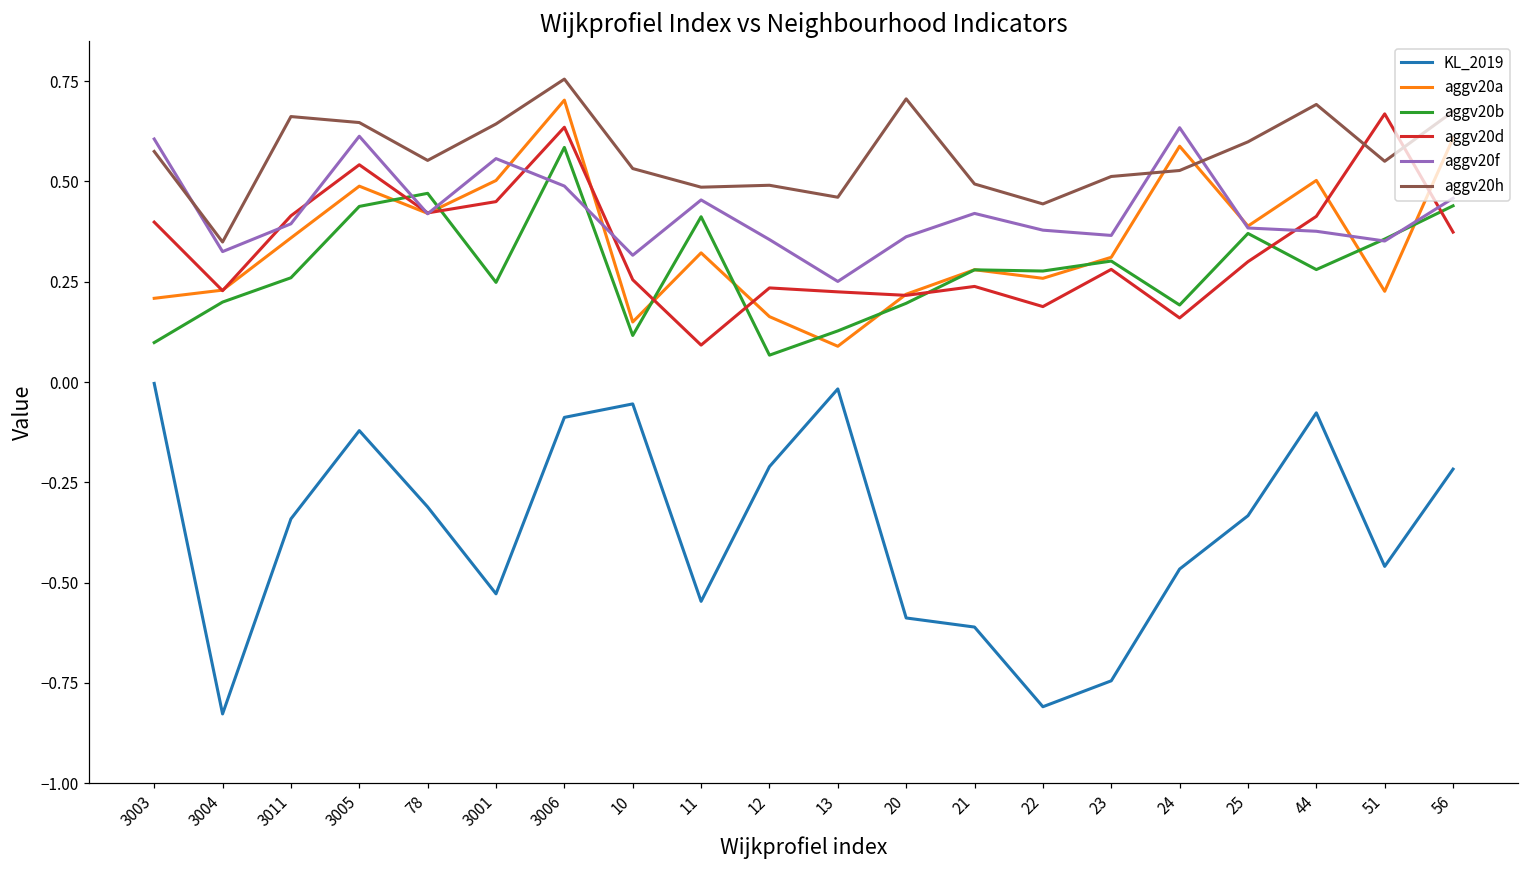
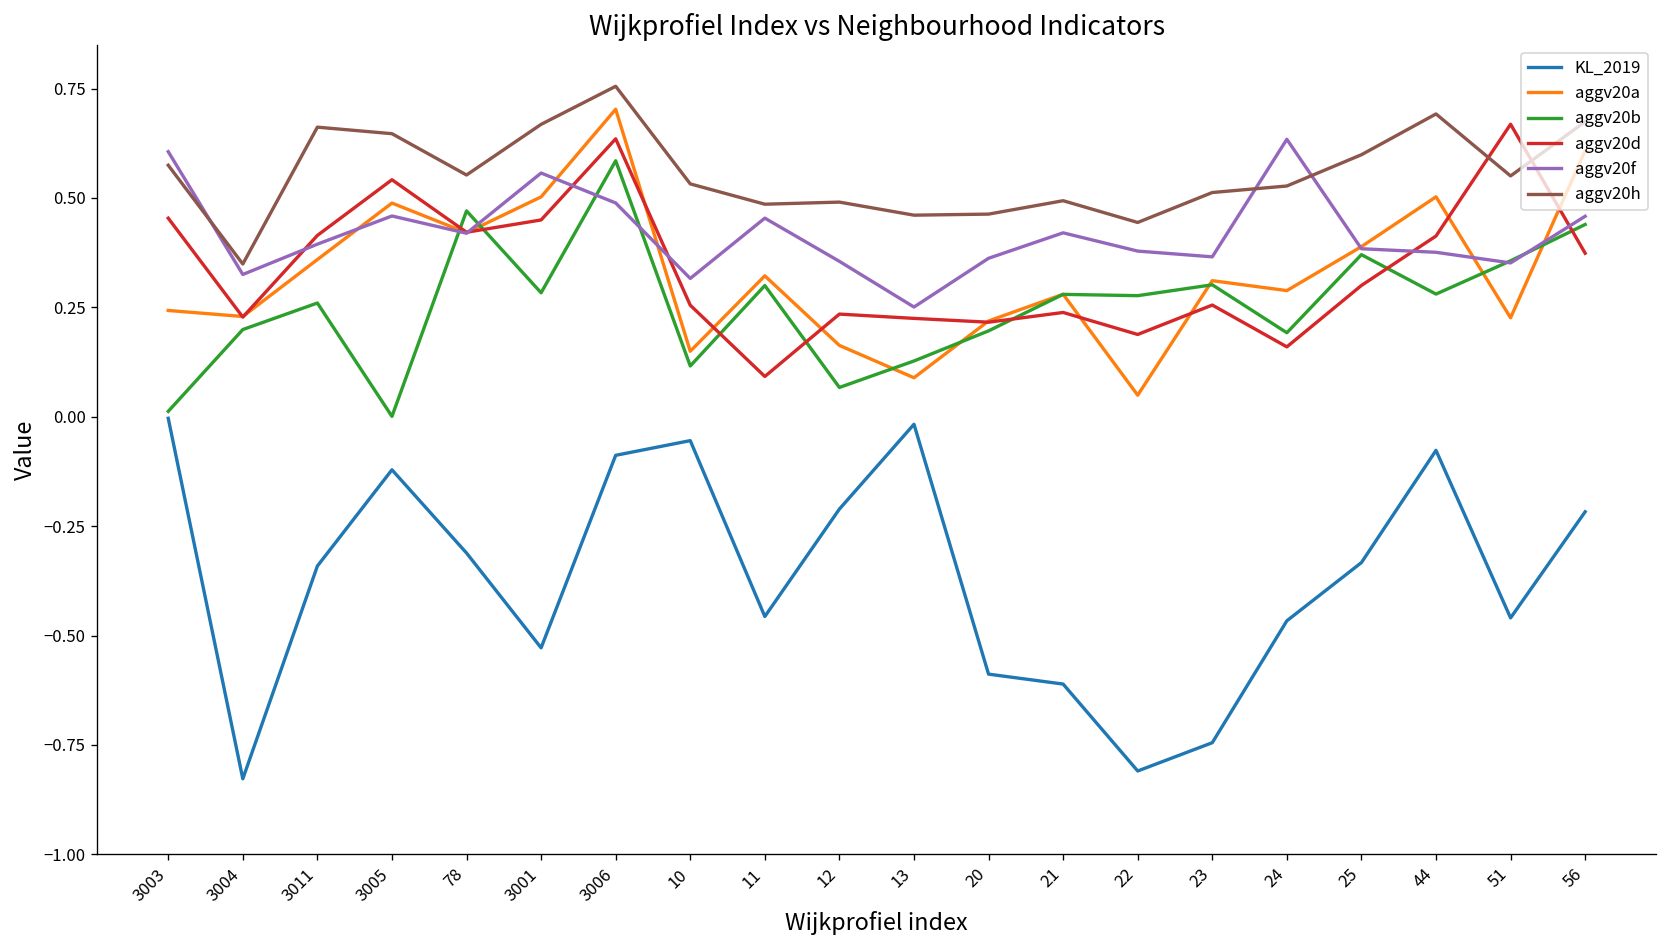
  {
    "KL_2019": {
      "3003": 0.00,
      "3004": -0.83,
      "3011": -0.34,
      "3005": -0.12,
      "78": -0.31,
      "3001": -0.53,
      "3006": -0.09,
      "10": -0.05,
-     "11": -0.55,
+     "11": -0.46,
      "12": -0.21,
      "13": -0.02,
      "20": -0.59,
      "21": -0.61,
      "22": -0.81,
      "23": -0.74,
      "24": -0.47,
      "25": -0.33,
      "44": -0.08,
      "51": -0.46,
      "56": -0.22
    },
    "aggv20a": {
-     "3003": 0.21,
+     "3003": 0.24,
      "3011": 0.36,
      "3005": 0.49,
      "3001": 0.50,
      "3006": 0.70,
      "10": 0.15,
      "11": 0.32,
      "12": 0.16,
      "13": 0.09,
-     "22": 0.26,
+     "22": 0.05,
      "23": 0.31,
-     "24": 0.59,
+     "24": 0.29,
      "44": 0.50,
      "51": 0.23
    },
    "aggv20b": {
-     "3003": 0.10,
+     "3003": 0.01,
      "3004": 0.20,
      "3011": 0.26,
-     "3005": 0.44,
+     "3005": 0.00,
      "78": 0.47,
-     "3001": 0.25,
+     "3001": 0.28,
      "3006": 0.58,
      "10": 0.12,
-     "11": 0.41,
+     "11": 0.30,
      "12": 0.07,
      "13": 0.13,
      "20": 0.20,
      "22": 0.28,
      "23": 0.30,
      "24": 0.19,
      "25": 0.37,
      "44": 0.28,
      "56": 0.44
    },
    "aggv20d": {
-     "3003": 0.40,
+     "3003": 0.45,
      "3011": 0.41,
      "3005": 0.54,
      "3001": 0.45,
      "3006": 0.64,
      "10": 0.25,
      "11": 0.09,
      "12": 0.23,
      "13": 0.22,
      "21": 0.24,
      "22": 0.19,
-     "23": 0.28,
+     "23": 0.26,
      "24": 0.16,
      "25": 0.30,
      "44": 0.41,
      "51": 0.67,
      "56": 0.37
    },
    "aggv20f": {
      "3003": 0.61,
      "3004": 0.33,
      "3011": 0.39,
-     "3005": 0.61,
+     "3005": 0.46,
      "3001": 0.56,
      "3006": 0.49,
      "10": 0.32,
      "11": 0.45,
      "12": 0.36,
      "13": 0.25,
      "20": 0.36,
      "21": 0.42,
      "22": 0.38,
      "23": 0.37,
      "24": 0.63,
      "44": 0.38,
      "56": 0.46
    },
    "aggv20h": {
      "3003": 0.57,
      "3004": 0.35,
      "3011": 0.66,
      "3005": 0.65,
      "78": 0.55,
-     "3001": 0.64,
+     "3001": 0.67,
      "3006": 0.76,
      "10": 0.53,
      "11": 0.49,
      "12": 0.49,
      "13": 0.46,
-     "20": 0.71,
+     "20": 0.46,
      "21": 0.49,
      "22": 0.44,
      "23": 0.51,
      "24": 0.53,
      "25": 0.60,
      "44": 0.69,
      "51": 0.55
    }
  }
